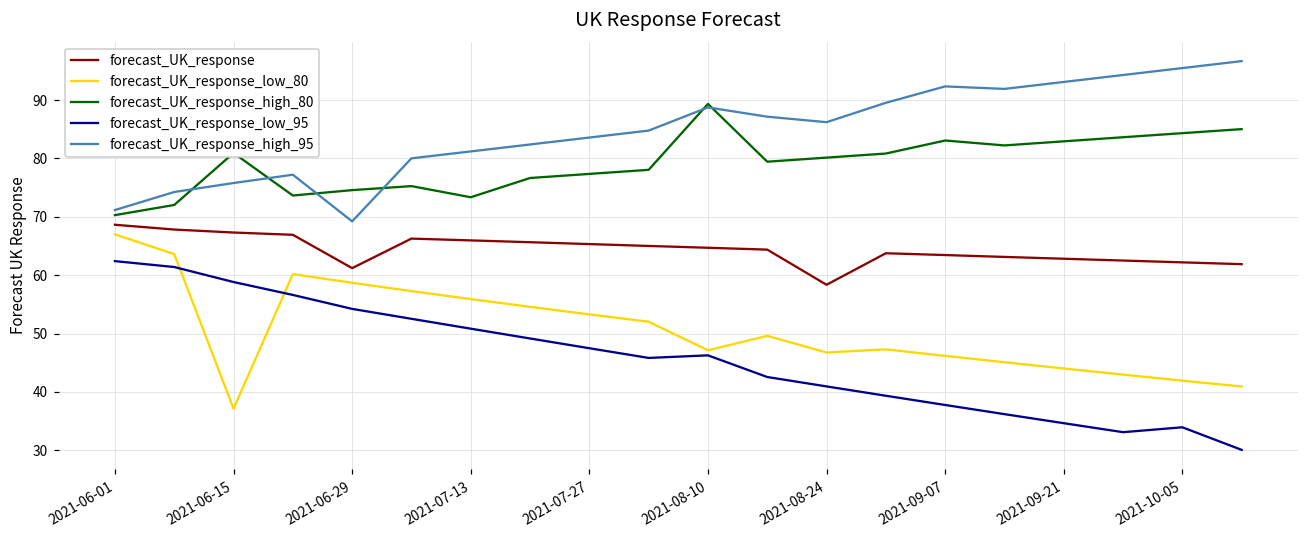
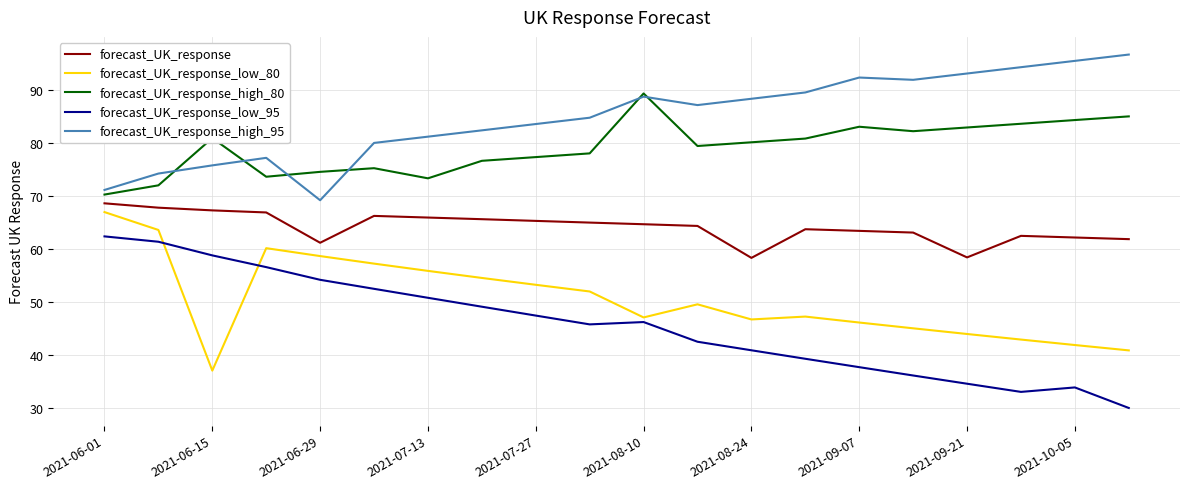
  {
    "forecast_UK_response": {
      "2021-06-01": 69,
      "2021-06-15": 67,
      "2021-06-29": 61,
      "2021-07-13": 66,
      "2021-07-27": 65,
      "2021-08-10": 65,
      "2021-08-24": 58,
      "2021-09-07": 63,
-     "2021-09-21": 63,
+     "2021-09-21": 58,
      "2021-10-05": 62
    },
    "forecast_UK_response_low_80": {
      "2021-06-01": 67,
      "2021-06-15": 37,
      "2021-06-29": 59,
      "2021-07-13": 56,
      "2021-07-27": 53,
      "2021-08-10": 47,
      "2021-08-24": 47,
      "2021-09-07": 46,
      "2021-09-21": 44,
      "2021-10-05": 42
    },
    "forecast_UK_response_high_80": {
      "2021-06-01": 70,
      "2021-06-29": 75,
      "2021-07-13": 73,
      "2021-07-27": 77,
      "2021-08-10": 89,
      "2021-08-24": 80,
      "2021-09-07": 83,
      "2021-09-21": 83,
      "2021-10-05": 84
    },
    "forecast_UK_response_low_95": {
      "2021-06-01": 62,
      "2021-06-15": 59,
      "2021-06-29": 54,
      "2021-07-13": 51,
      "2021-07-27": 47,
      "2021-08-10": 46,
      "2021-08-24": 41,
      "2021-09-07": 38,
      "2021-09-21": 35,
      "2021-10-05": 34
    },
    "forecast_UK_response_high_95": {
      "2021-06-01": 71,
      "2021-06-15": 76,
      "2021-06-29": 69,
      "2021-07-13": 81,
      "2021-07-27": 84,
      "2021-08-10": 89,
-     "2021-08-24": 86,
+     "2021-08-24": 88,
      "2021-09-07": 92,
      "2021-09-21": 93,
      "2021-10-05": 95
    }
  }
